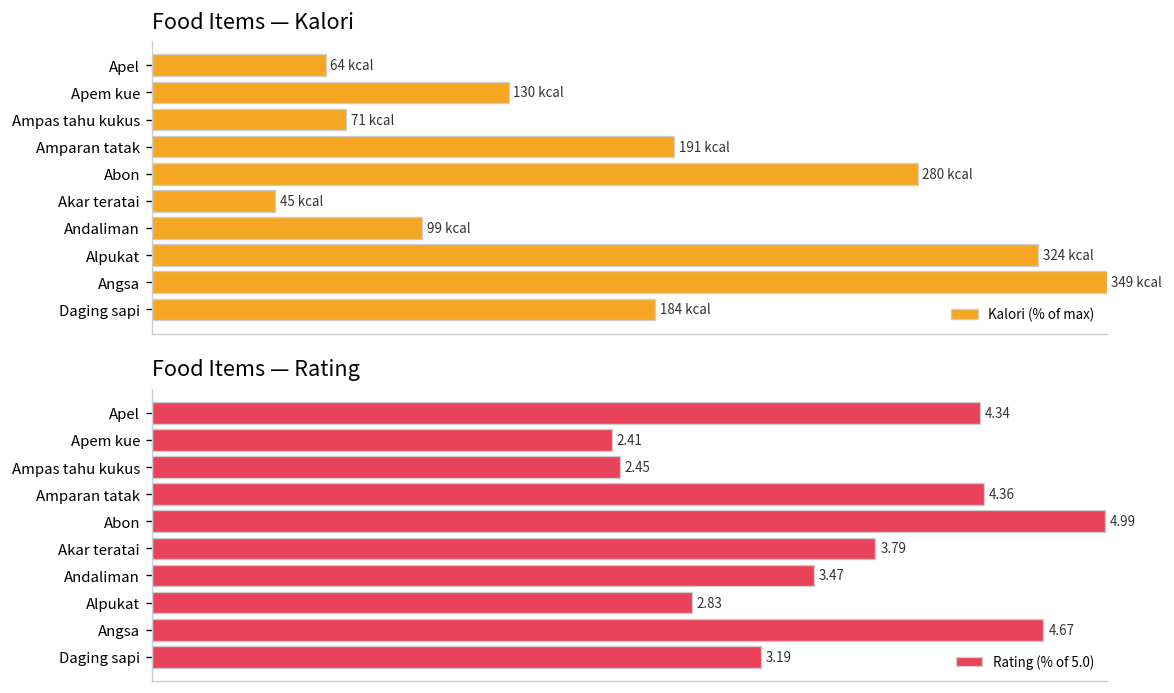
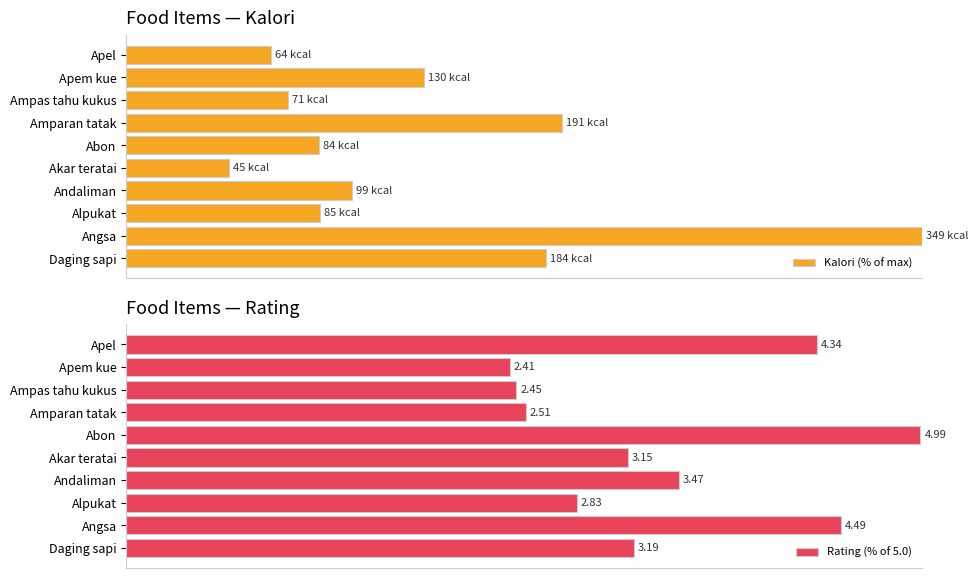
  {
    "Food Items — Kalori": {
-     "Abon": 280,
-     "Alpukat": 324
+     "Abon": 84,
+     "Alpukat": 85
    },
    "Food Items — Rating": {
-     "Amparan tatak": 4.36,
-     "Akar teratai": 3.79,
-     "Angsa": 4.67
+     "Amparan tatak": 2.51,
+     "Akar teratai": 3.15,
+     "Angsa": 4.49
    }
  }
